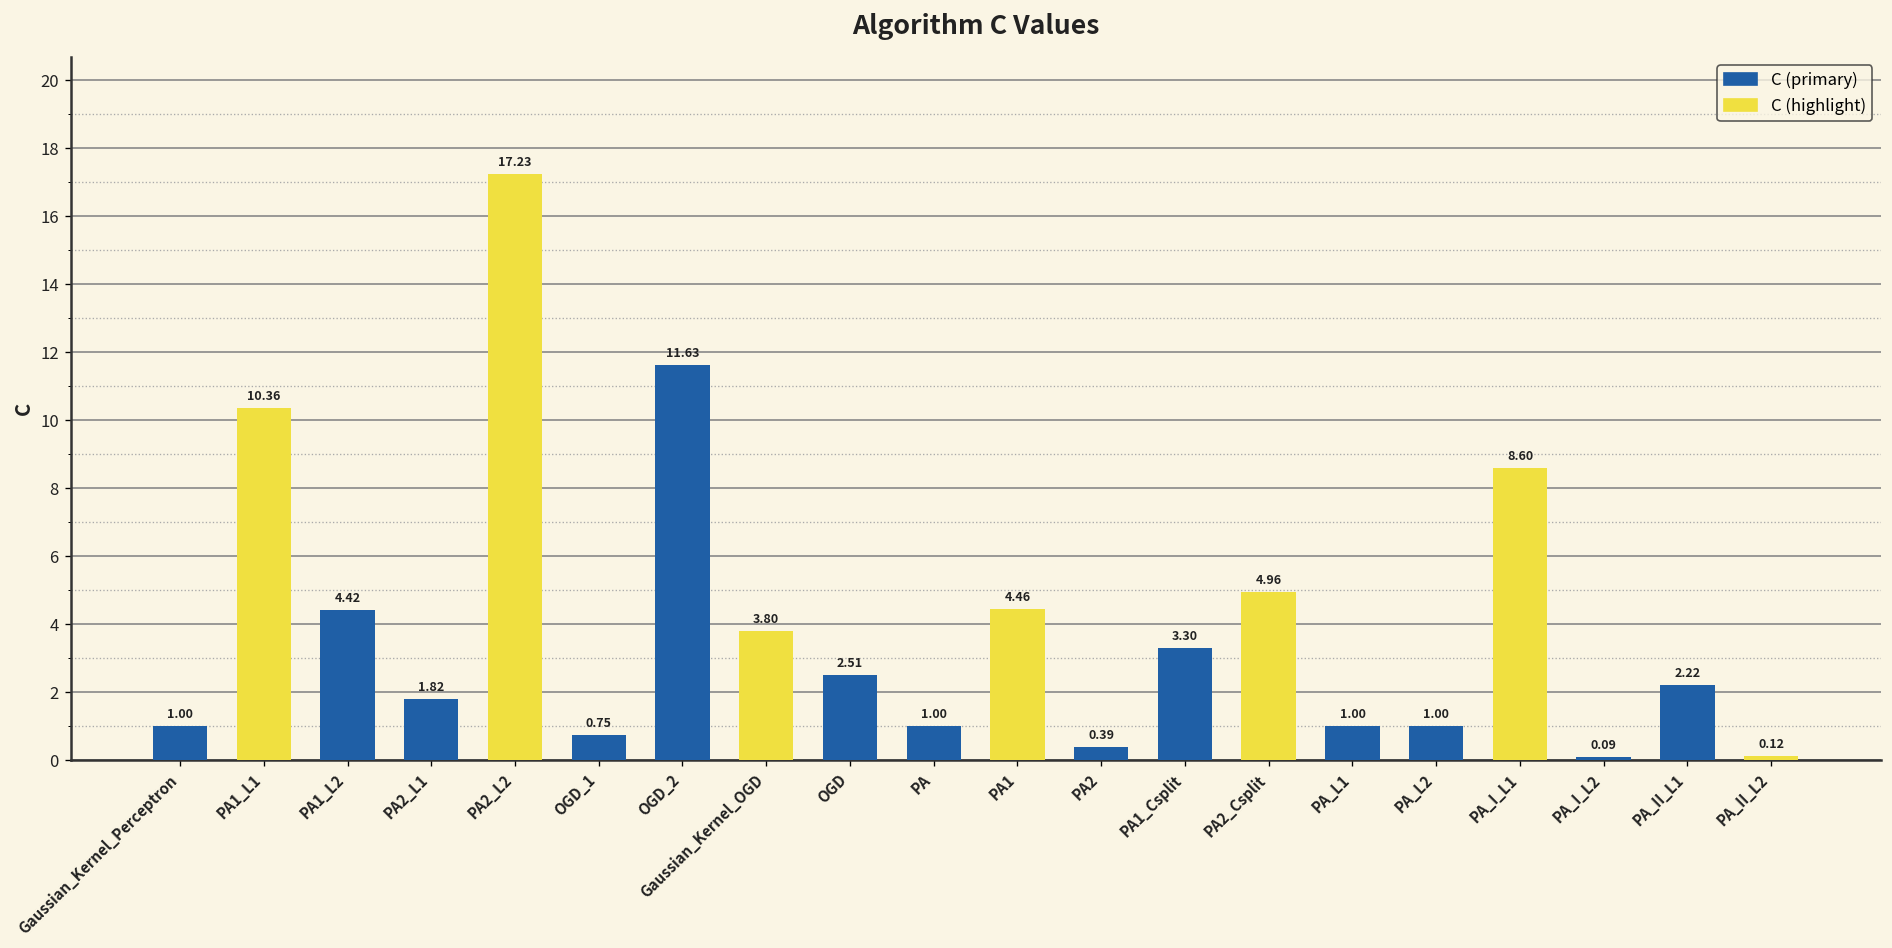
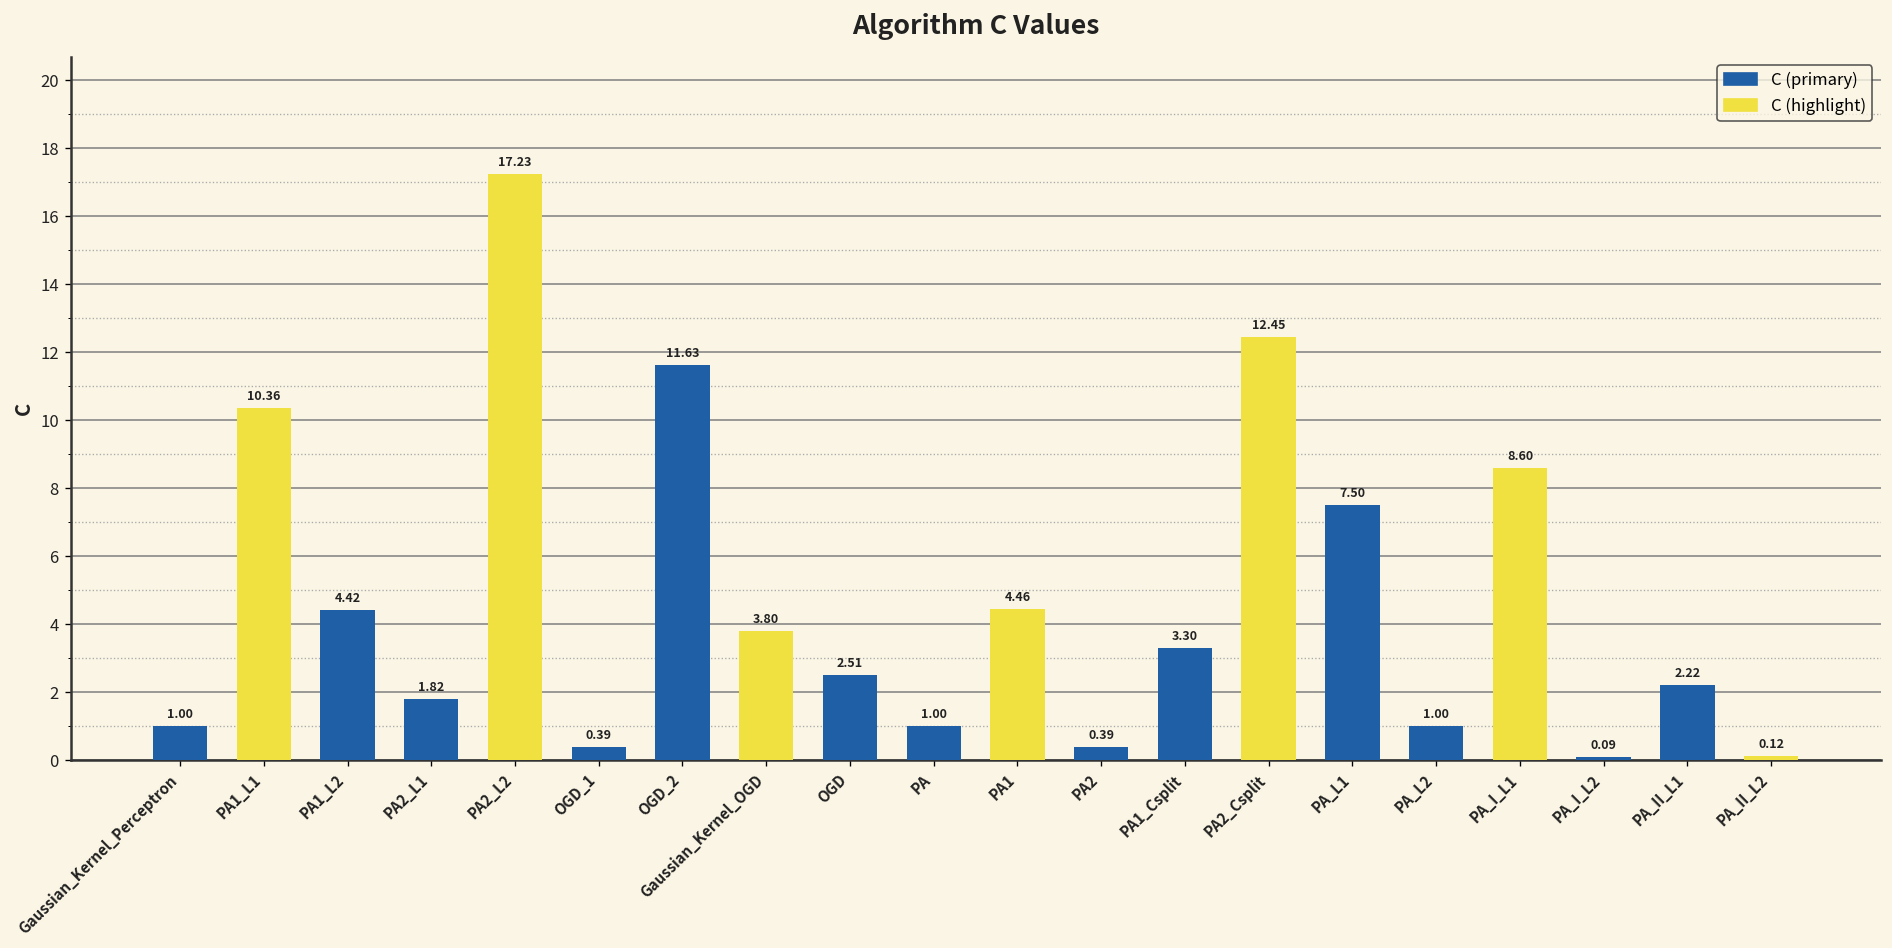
  {
    "Gaussian_Kernel_Perceptron": 1.00,
    "PA1_L1": 10.36,
    "PA1_L2": 4.42,
    "PA2_L1": 1.82,
    "PA2_L2": 17.23,
-   "OGD_1": 0.75,
+   "OGD_1": 0.39,
    "OGD_2": 11.63,
    "Gaussian_Kernel_OGD": 3.80,
    "OGD": 2.51,
    "PA": 1.00,
    "PA1": 4.46,
    "PA2": 0.39,
    "PA1_Csplit": 3.30,
-   "PA2_Csplit": 4.96,
-   "PA_L1": 1.00,
+   "PA2_Csplit": 12.45,
+   "PA_L1": 7.50,
    "PA_L2": 1.00,
    "PA_I_L1": 8.60,
    "PA_I_L2": 0.09,
    "PA_II_L1": 2.22,
    "PA_II_L2": 0.12
  }
